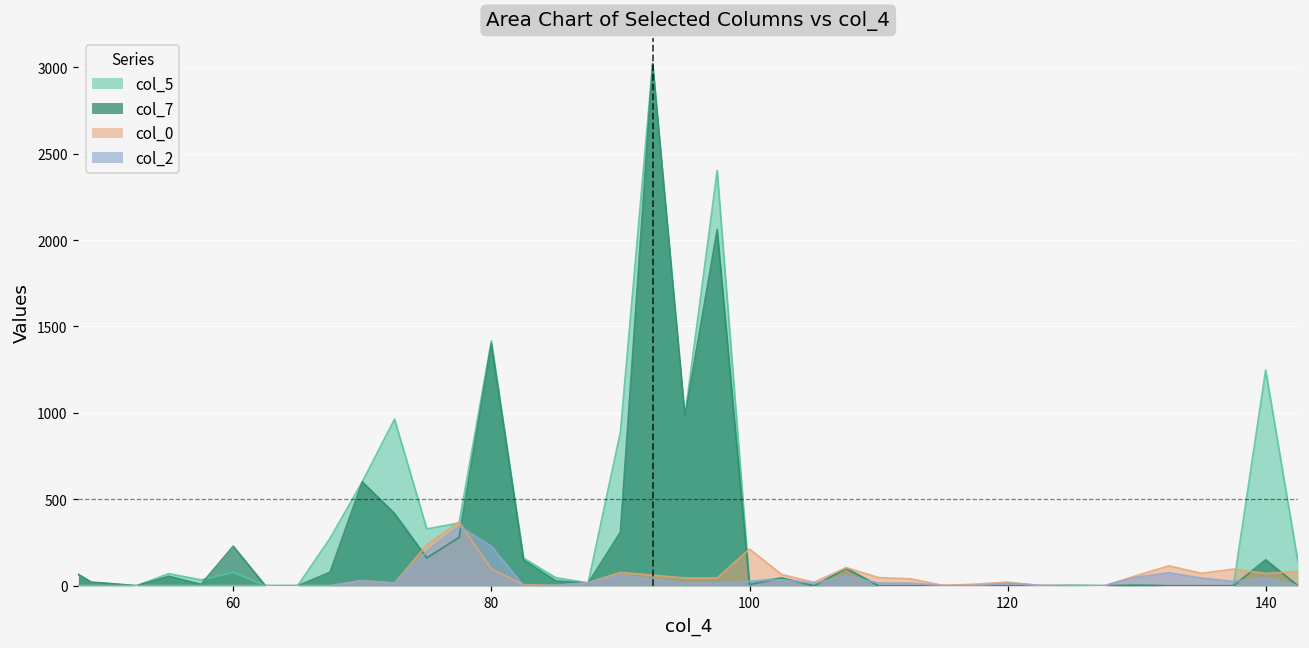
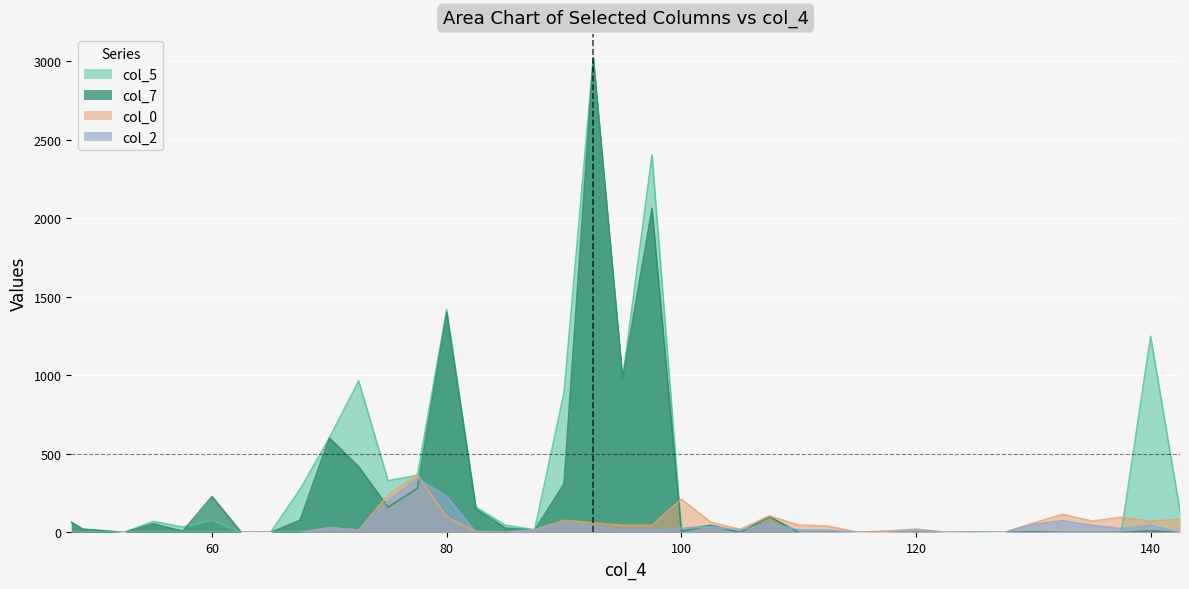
  {
    "col_5": {
      "60": 80,
      "80": 1420,
      "140": 1250
    },
    "col_7": {
      "60": 230,
      "80": 1400,
-     "140": 150
+     "140": 10
    },
    "col_0": {
      "80": 100,
      "100": 210,
      "140": 70
    },
    "col_2": {
      "80": 230,
      "140": 50
    }
  }
